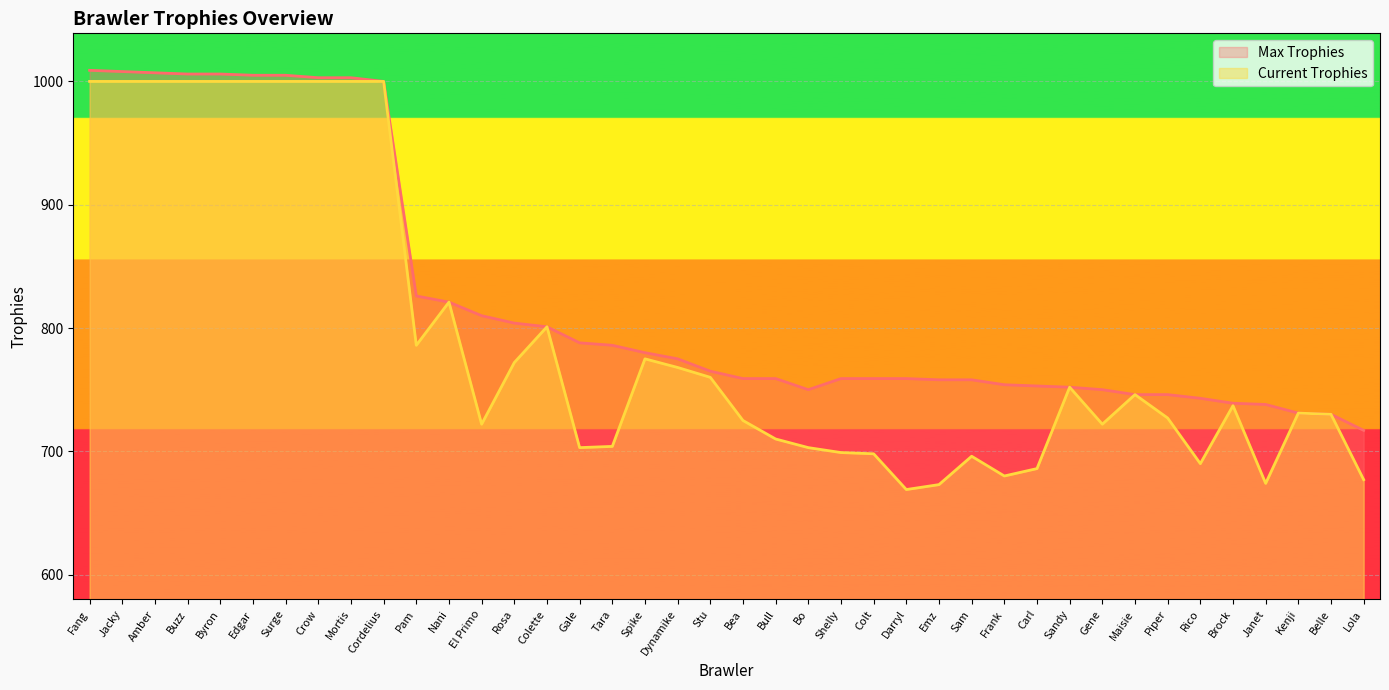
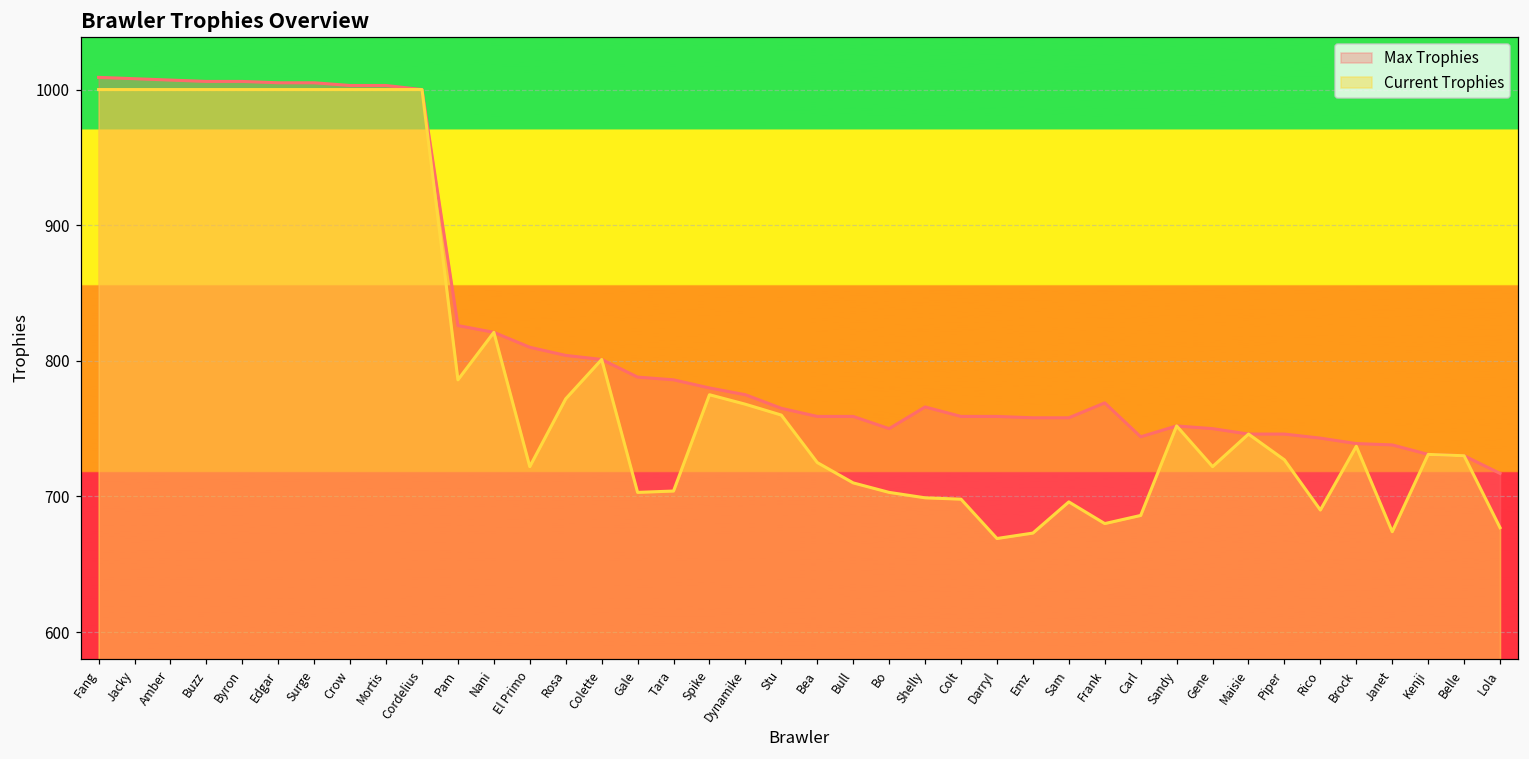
  {
    "Max Trophies": {
      "Fang": 1009,
      "Jacky": 1008,
      "Amber": 1007,
      "Buzz": 1006,
      "Byron": 1006,
      "Edgar": 1005,
      "Surge": 1005,
      "Crow": 1003,
      "Mortis": 1003,
      "Pam": 826,
      "El Primo": 810,
      "Rosa": 804,
      "Gale": 788,
      "Tara": 786,
      "Spike": 780,
      "Dynamike": 775,
      "Stu": 765,
      "Bea": 759,
      "Bull": 759,
      "Bo": 750,
-     "Shelly": 759,
+     "Shelly": 766,
      "Colt": 759,
      "Darryl": 759,
      "Emz": 758,
      "Sam": 758,
-     "Frank": 754,
-     "Carl": 753,
+     "Frank": 769,
+     "Carl": 744,
      "Gene": 750,
      "Piper": 746,
      "Rico": 743,
      "Janet": 738,
      "Lola": 717
    },
    "Current Trophies": {
      "Fang": 1000,
      "Jacky": 1000,
      "Amber": 1000,
      "Buzz": 1000,
      "Byron": 1000,
      "Edgar": 1000,
      "Surge": 1000,
      "Crow": 1000,
      "Mortis": 1000,
      "Pam": 786,
      "El Primo": 722,
      "Rosa": 772,
      "Gale": 703,
      "Tara": 704,
      "Spike": 775,
      "Dynamike": 768,
      "Stu": 760,
      "Bea": 725,
      "Bull": 710,
      "Bo": 703,
      "Shelly": 699,
      "Colt": 698,
      "Darryl": 669,
      "Emz": 673,
      "Sam": 696,
      "Frank": 680,
      "Carl": 686,
      "Gene": 722,
      "Piper": 727,
      "Rico": 690,
      "Janet": 674,
      "Lola": 677
    }
  }
